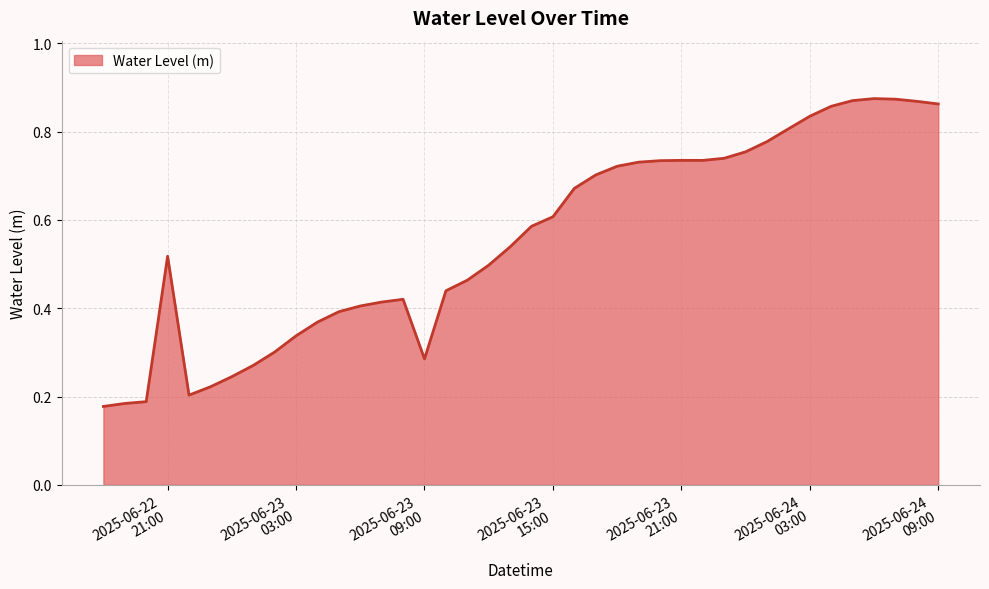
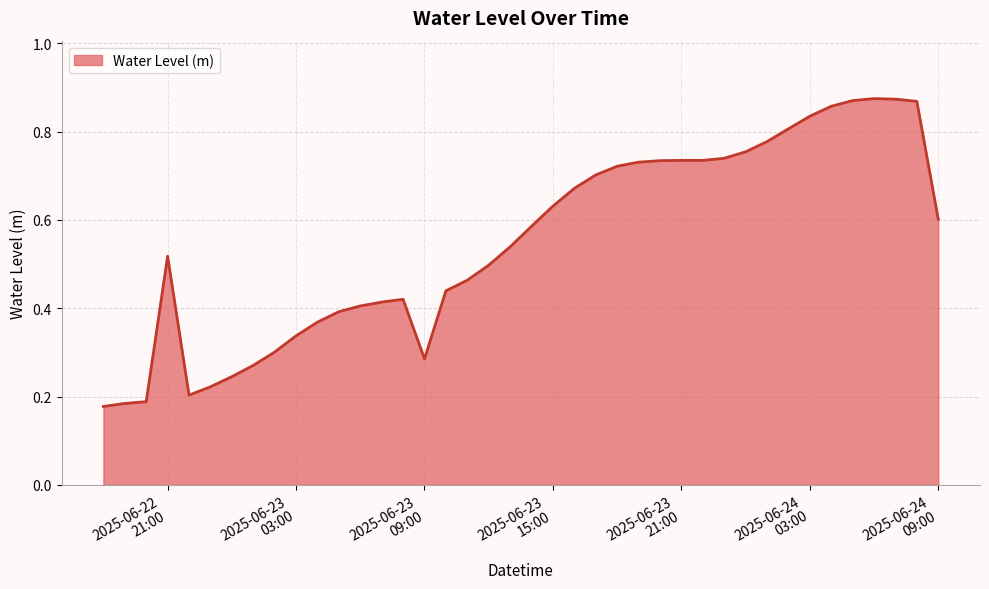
  {
    "2025-06-22 21:00": 0.52,
    "2025-06-23 03:00": 0.34,
    "2025-06-23 09:00": 0.29,
-   "2025-06-23 15:00": 0.61,
+   "2025-06-23 15:00": 0.63,
    "2025-06-23 21:00": 0.74,
    "2025-06-24 03:00": 0.84,
-   "2025-06-24 09:00": 0.86
+   "2025-06-24 09:00": 0.60
  }
